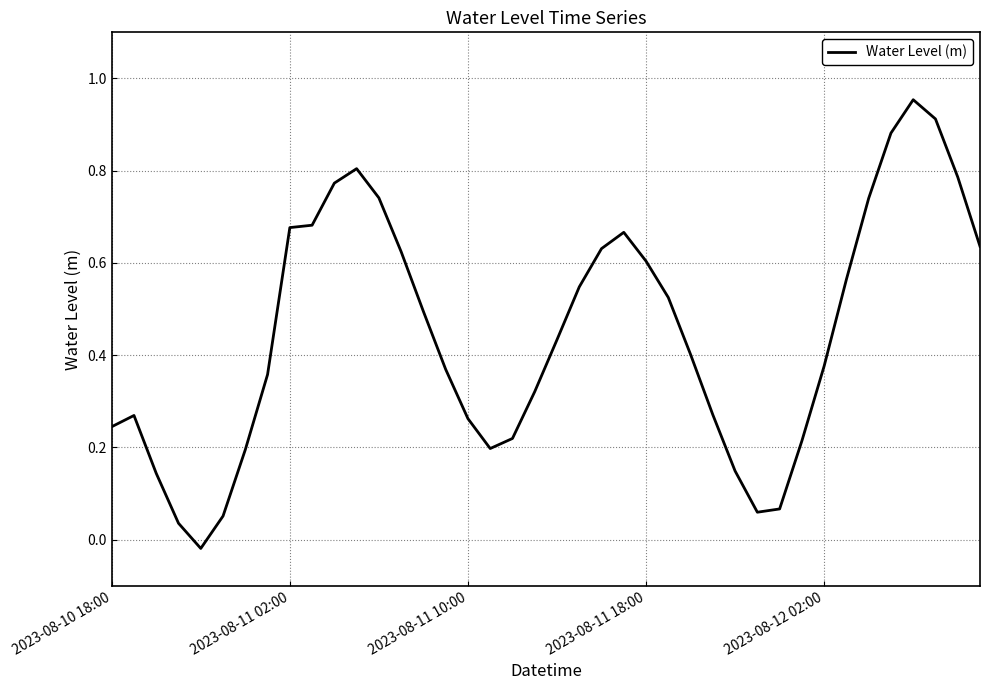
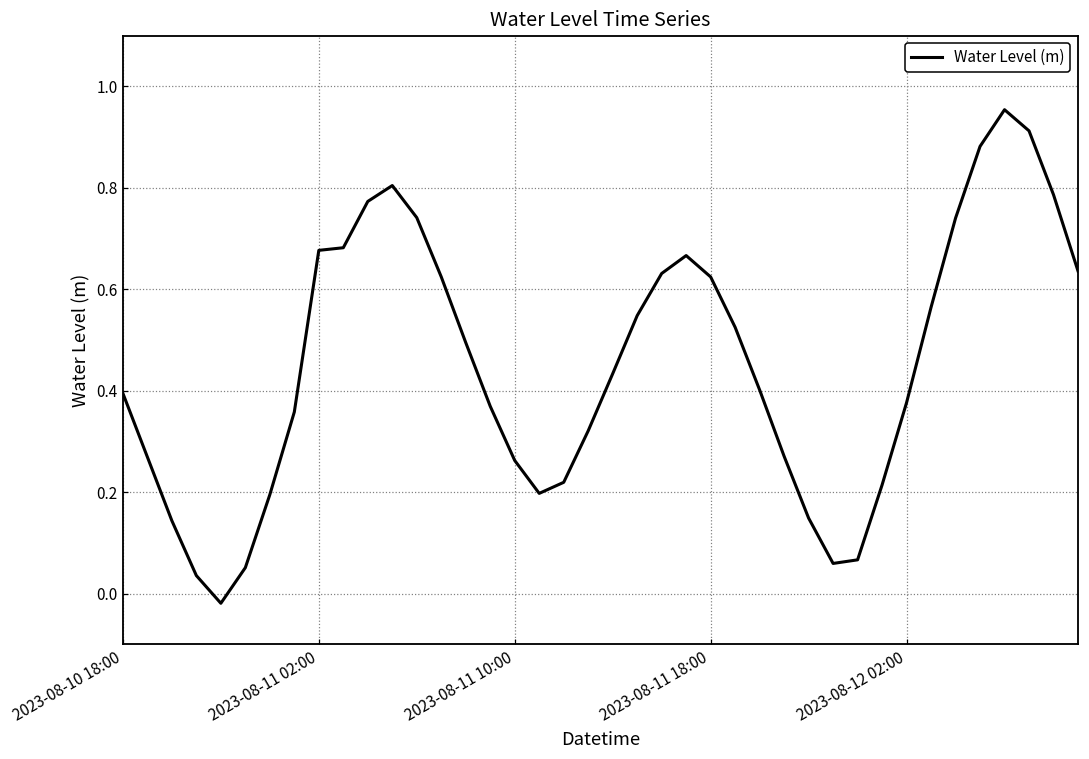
  {
-   "2023-08-10 18:00": 0.24,
+   "2023-08-10 18:00": 0.39,
    "2023-08-11 02:00": 0.68,
    "2023-08-11 10:00": 0.26,
-   "2023-08-11 18:00": 0.60,
+   "2023-08-11 18:00": 0.62,
    "2023-08-12 02:00": 0.38
  }
